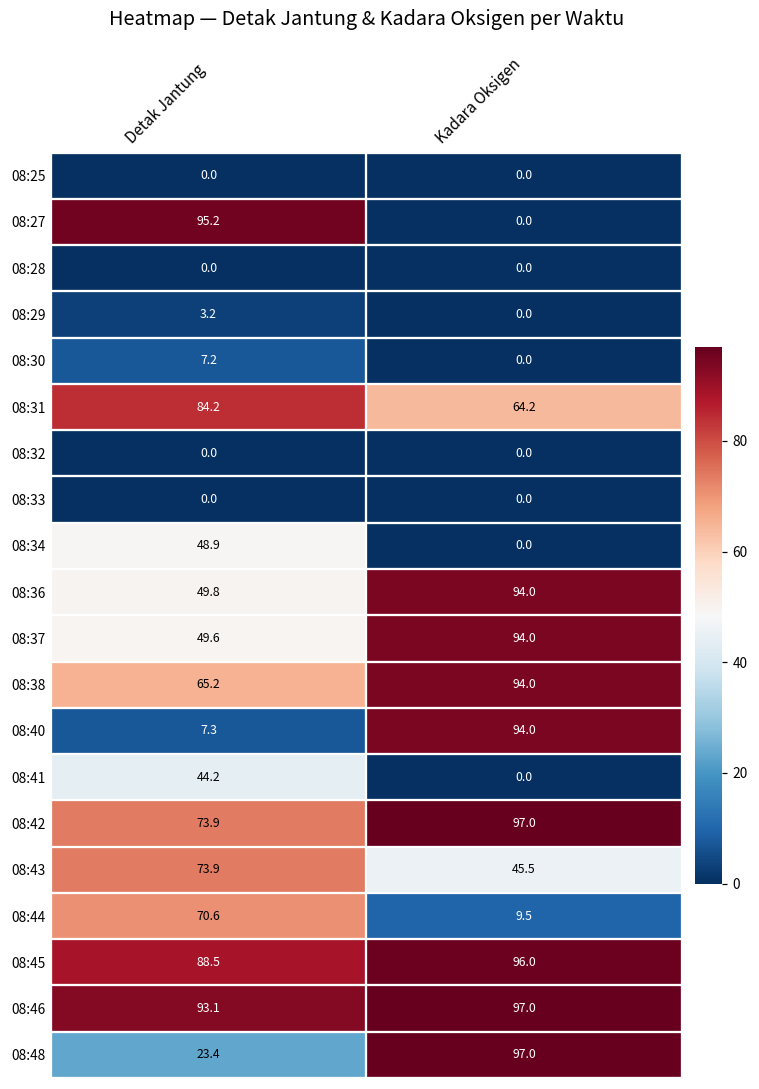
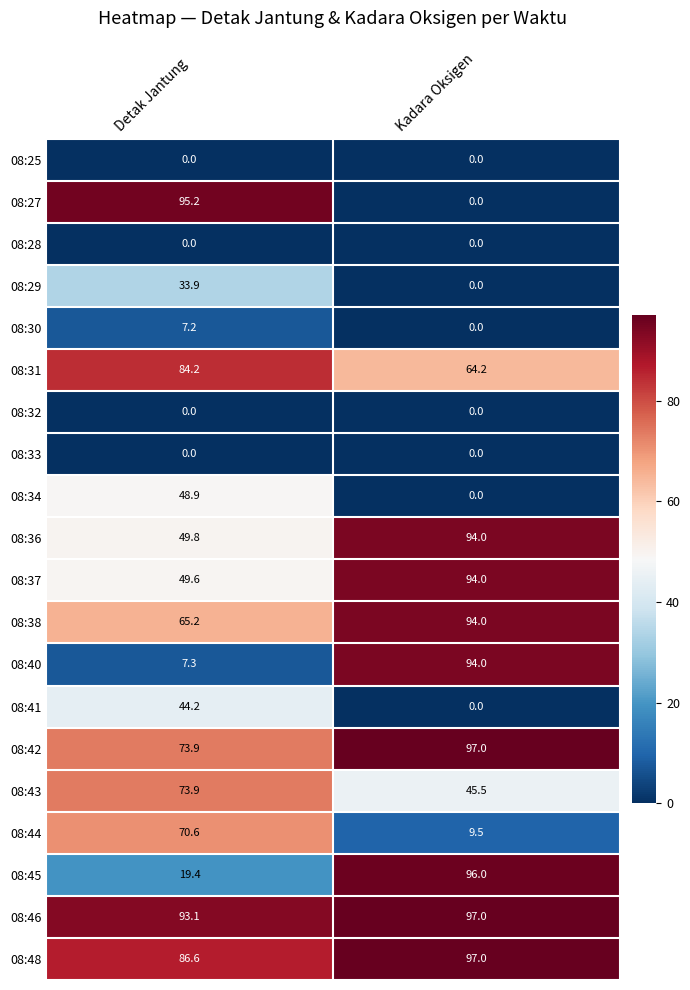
  {
    "08:25": {
      "Detak Jantung": 0.0,
      "Kadara Oksigen": 0.0
    },
    "08:27": {
      "Detak Jantung": 95.2,
      "Kadara Oksigen": 0.0
    },
    "08:28": {
      "Detak Jantung": 0.0,
      "Kadara Oksigen": 0.0
    },
    "08:29": {
-     "Detak Jantung": 3.2,
+     "Detak Jantung": 33.9,
      "Kadara Oksigen": 0.0
    },
    "08:30": {
      "Detak Jantung": 7.2,
      "Kadara Oksigen": 0.0
    },
    "08:31": {
      "Detak Jantung": 84.2,
      "Kadara Oksigen": 64.2
    },
    "08:32": {
      "Detak Jantung": 0.0,
      "Kadara Oksigen": 0.0
    },
    "08:33": {
      "Detak Jantung": 0.0,
      "Kadara Oksigen": 0.0
    },
    "08:34": {
      "Detak Jantung": 48.9,
      "Kadara Oksigen": 0.0
    },
    "08:36": {
      "Detak Jantung": 49.8,
      "Kadara Oksigen": 94.0
    },
    "08:37": {
      "Detak Jantung": 49.6,
      "Kadara Oksigen": 94.0
    },
    "08:38": {
      "Detak Jantung": 65.2,
      "Kadara Oksigen": 94.0
    },
    "08:40": {
      "Detak Jantung": 7.3,
      "Kadara Oksigen": 94.0
    },
    "08:41": {
      "Detak Jantung": 44.2,
      "Kadara Oksigen": 0.0
    },
    "08:42": {
      "Detak Jantung": 73.9,
      "Kadara Oksigen": 97.0
    },
    "08:43": {
      "Detak Jantung": 73.9,
      "Kadara Oksigen": 45.5
    },
    "08:44": {
      "Detak Jantung": 70.6,
      "Kadara Oksigen": 9.5
    },
    "08:45": {
-     "Detak Jantung": 88.5,
+     "Detak Jantung": 19.4,
      "Kadara Oksigen": 96.0
    },
    "08:46": {
      "Detak Jantung": 93.1,
      "Kadara Oksigen": 97.0
    },
    "08:48": {
-     "Detak Jantung": 23.4,
+     "Detak Jantung": 86.6,
      "Kadara Oksigen": 97.0
    }
  }
